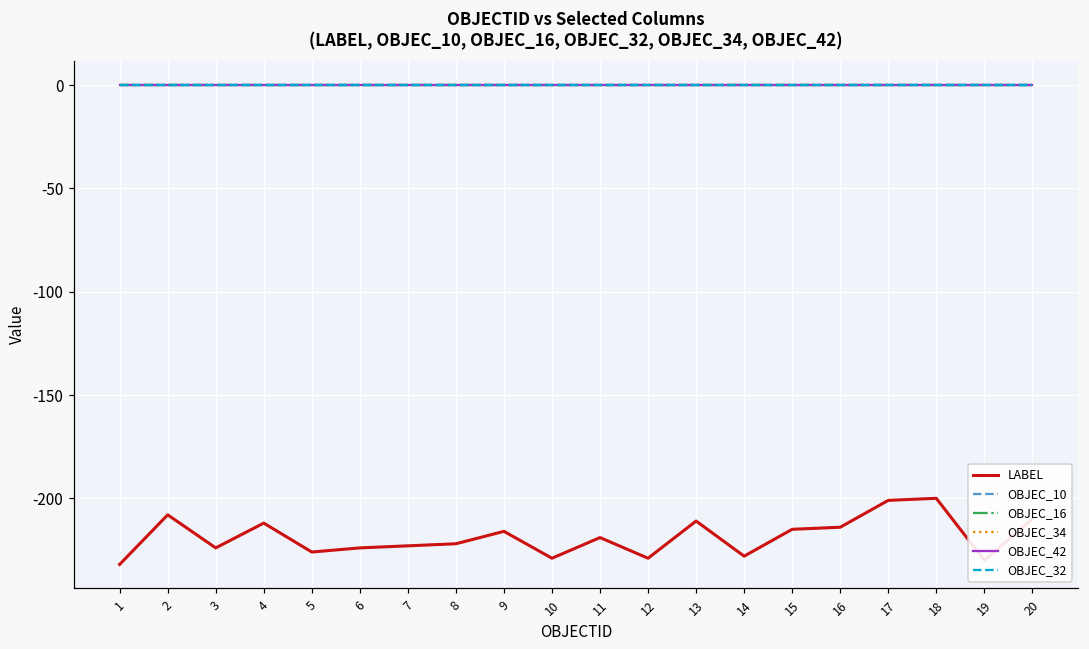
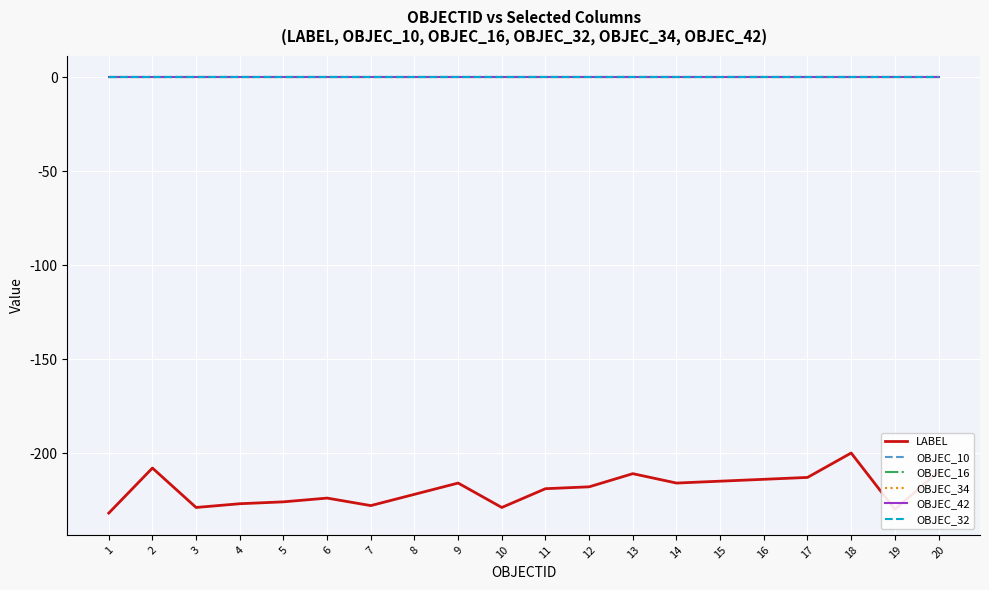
  {
    "LABEL": {
      "1": -232,
      "2": -208,
-     "3": -224,
-     "4": -212,
+     "3": -229,
+     "4": -227,
      "5": -226,
      "6": -224,
-     "7": -223,
+     "7": -228,
      "8": -222,
      "9": -216,
      "10": -229,
      "11": -219,
-     "12": -229,
+     "12": -218,
      "13": -211,
-     "14": -228,
+     "14": -216,
      "15": -215,
      "16": -214,
-     "17": -201,
+     "17": -213,
      "18": -200
    },
    "OBJEC_32": {
      "1": 0,
      "2": 0,
      "3": 0,
      "4": 0,
      "5": 0,
      "6": 0,
      "7": 0,
      "8": 0,
      "9": 0,
      "10": 0,
      "11": 0,
      "12": 0,
      "13": 0,
      "14": 0,
      "15": 0,
      "16": 0,
      "17": 0,
      "18": 0,
      "19": 0,
      "20": 0
    }
  }
